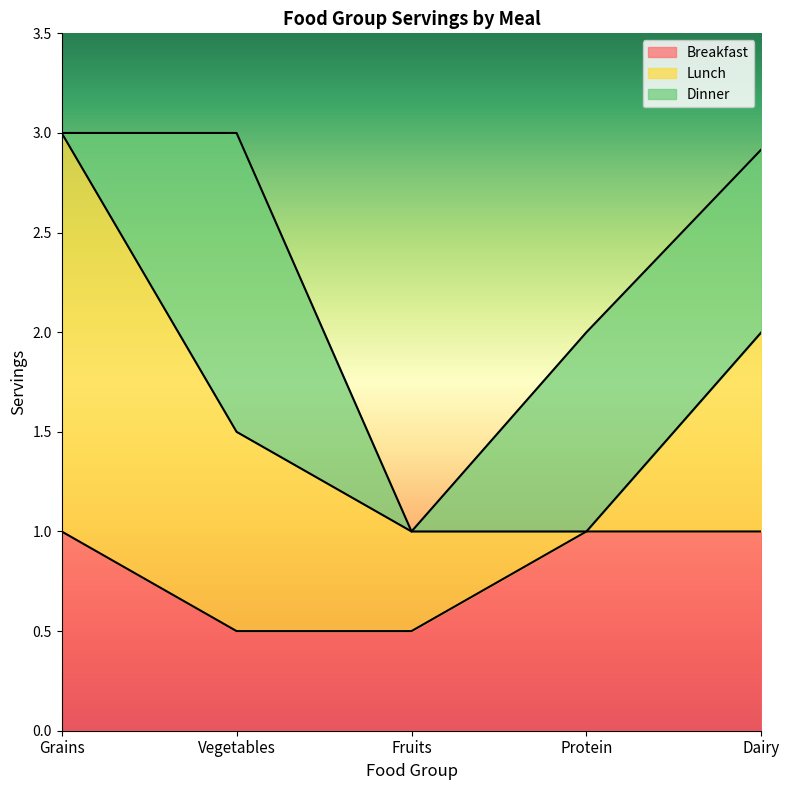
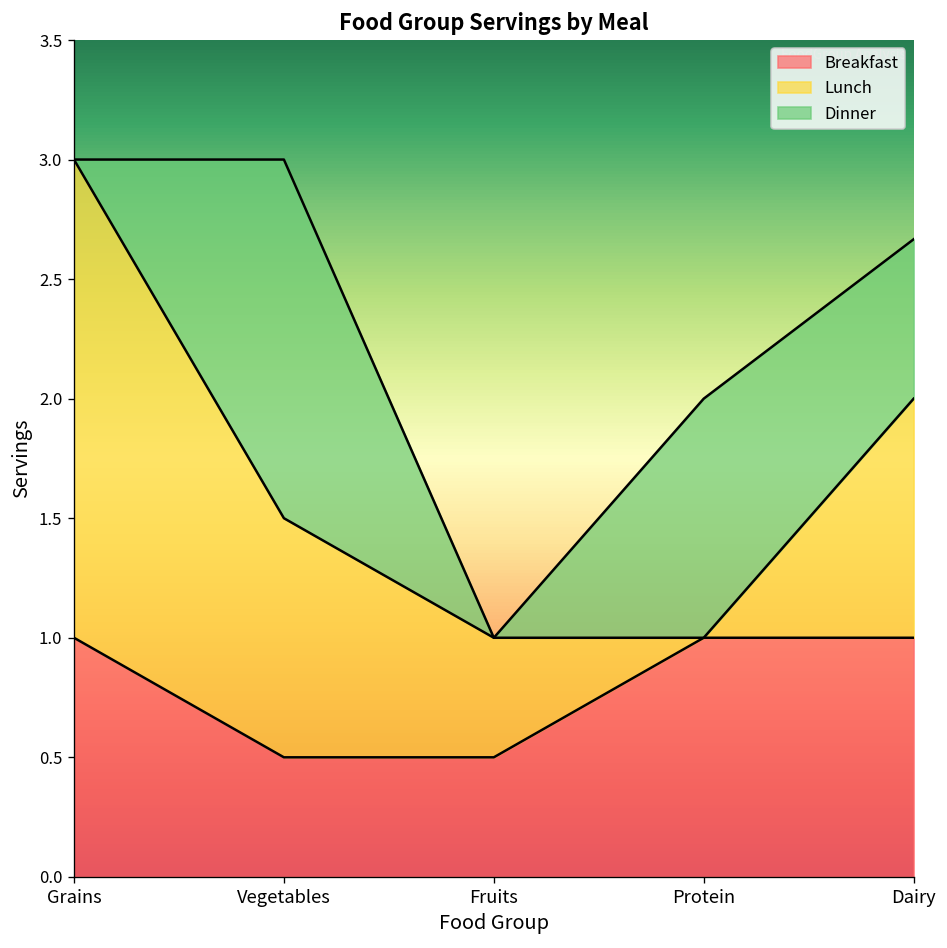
  {
    "Breakfast": {
      "Grains": 1.00,
      "Vegetables": 0.50,
      "Fruits": 0.50,
      "Dairy": 1.00
    },
    "Lunch": {
      "Vegetables": 1.00,
      "Dairy": 1.00
    },
    "Dinner": {
      "Vegetables": 1.50,
      "Protein": 1.00,
-     "Dairy": 0.92
+     "Dairy": 0.67
    }
  }
